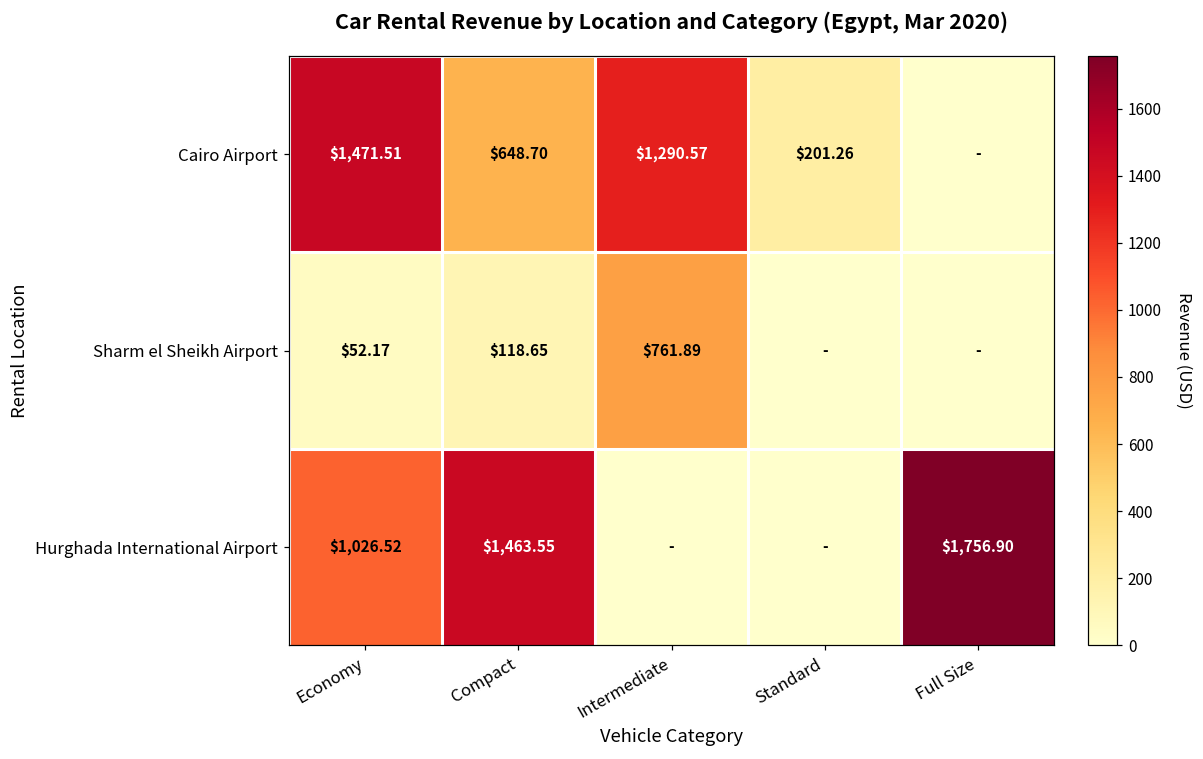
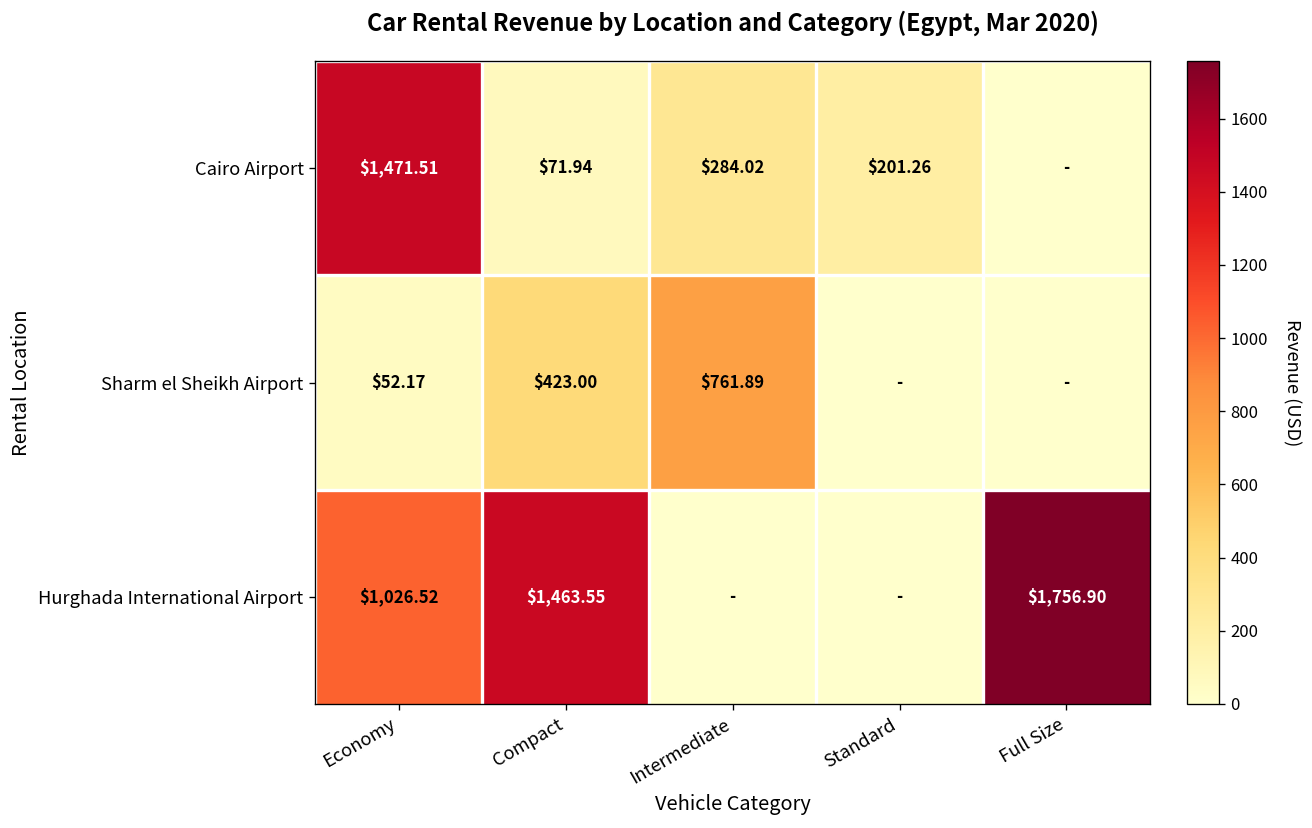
  {
    "Cairo Airport": {
      "Economy": "$1,471.51",
-     "Compact": "$648.70",
-     "Intermediate": "$1,290.57",
+     "Compact": "$71.94",
+     "Intermediate": "$284.02",
      "Standard": "$201.26"
    },
    "Sharm el Sheikh Airport": {
      "Economy": "$52.17",
-     "Compact": "$118.65",
+     "Compact": "$423.00",
      "Intermediate": "$761.89"
    },
    "Hurghada International Airport": {
      "Economy": "$1,026.52",
      "Compact": "$1,463.55",
      "Full Size": "$1,756.90"
    }
  }
